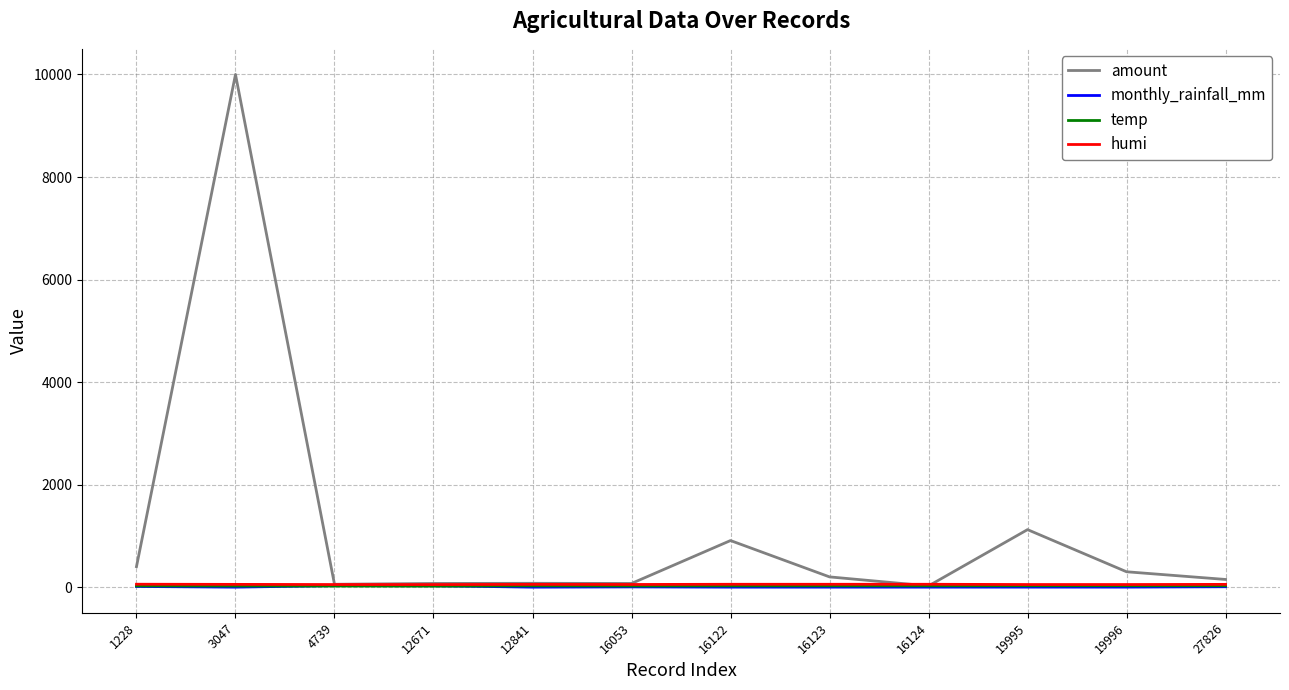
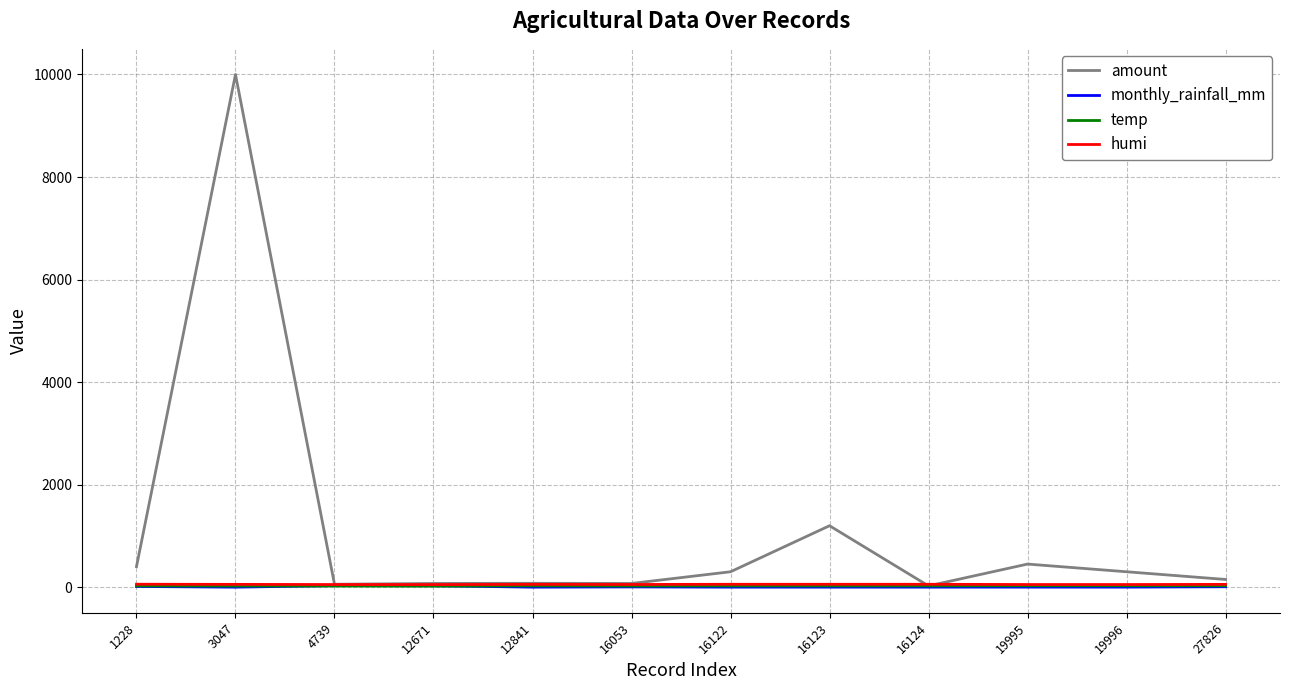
  {
    "amount": {
      "1228": 400,
      "3047": 10000,
-     "16122": 900,
-     "16123": 200,
-     "19995": 1100,
+     "16122": 300,
+     "16123": 1200,
+     "19995": 500,
      "19996": 300,
      "27826": 200
    }
  }
